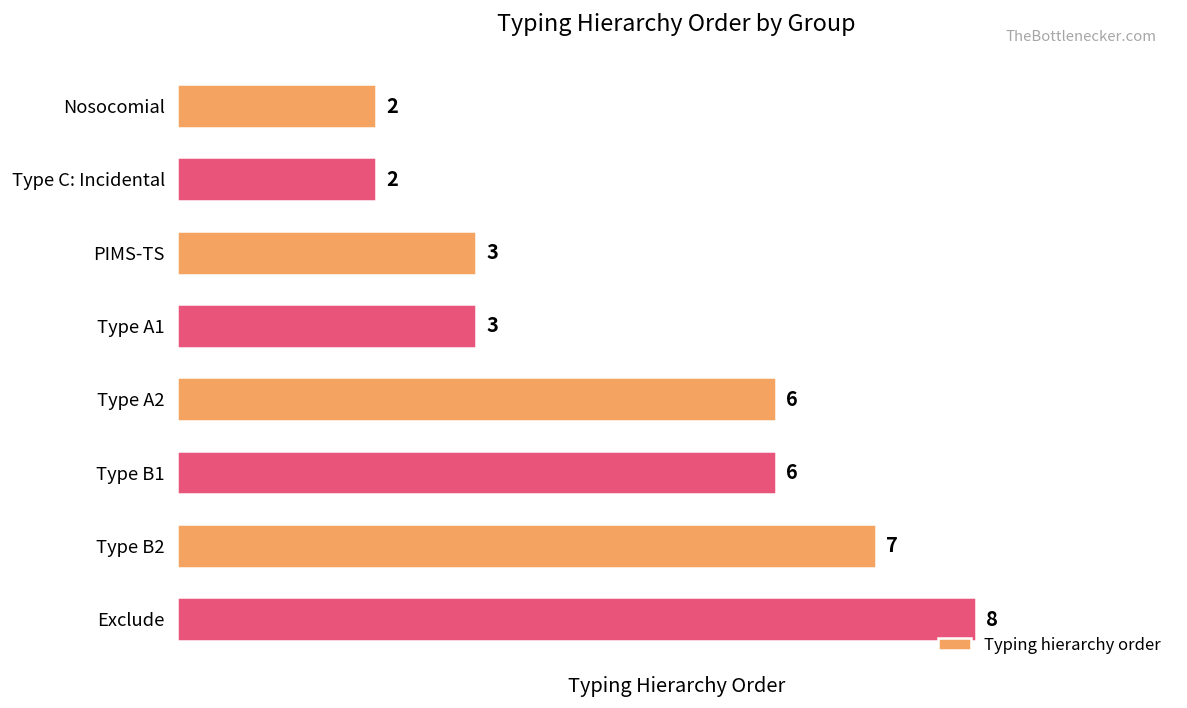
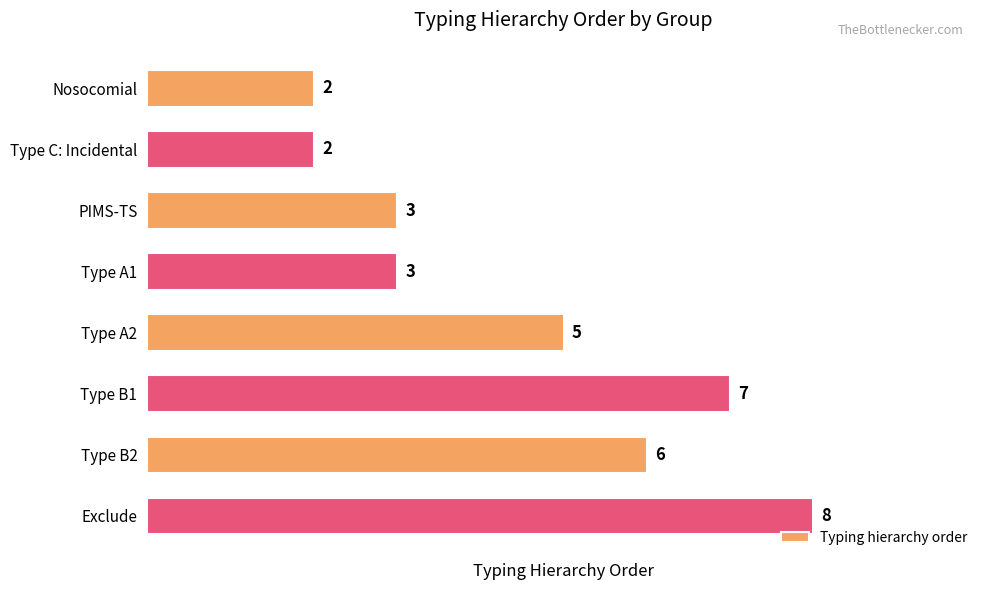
  {
    "Nosocomial": 2,
    "Type C: Incidental": 2,
    "PIMS-TS": 3,
    "Type A1": 3,
-   "Type A2": 6,
-   "Type B1": 6,
-   "Type B2": 7,
+   "Type A2": 5,
+   "Type B1": 7,
+   "Type B2": 6,
    "Exclude": 8
  }
